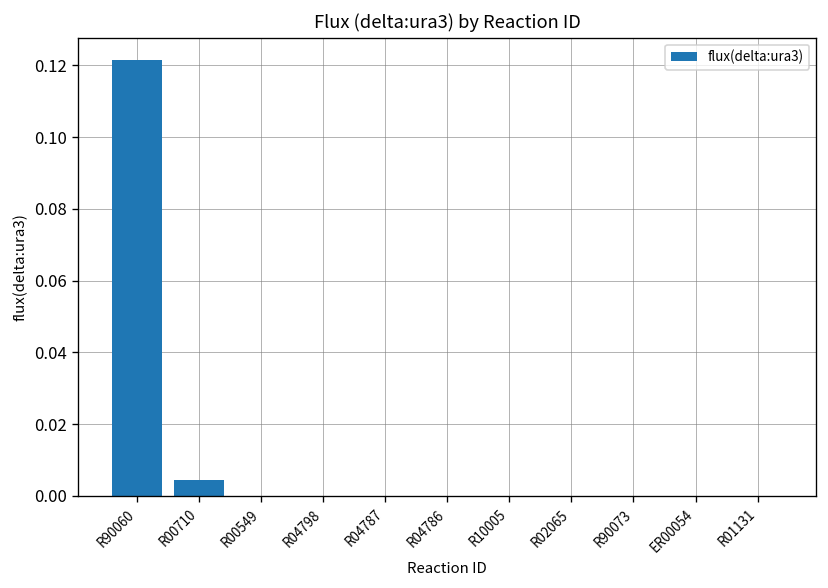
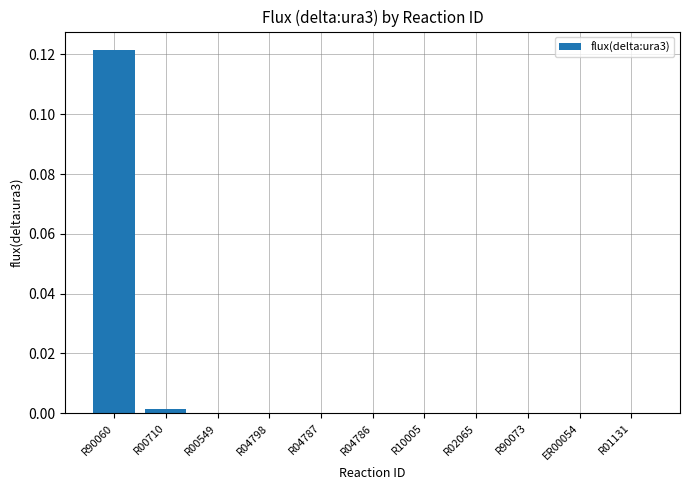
  {
    "R90060": 0.122,
-   "R00710": 0.004
+   "R00710": 0.002
  }
